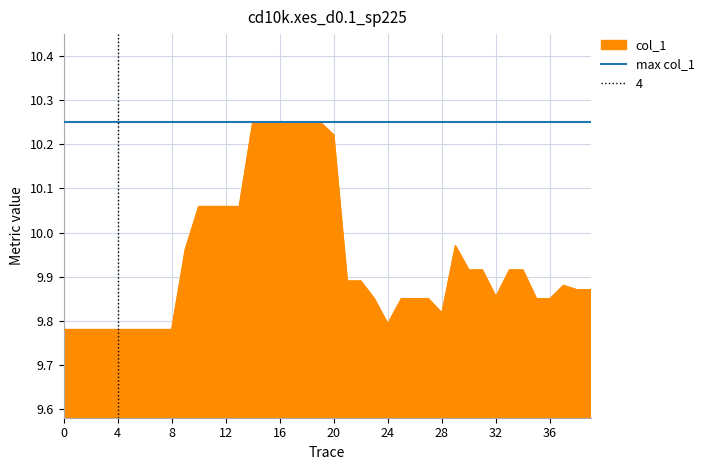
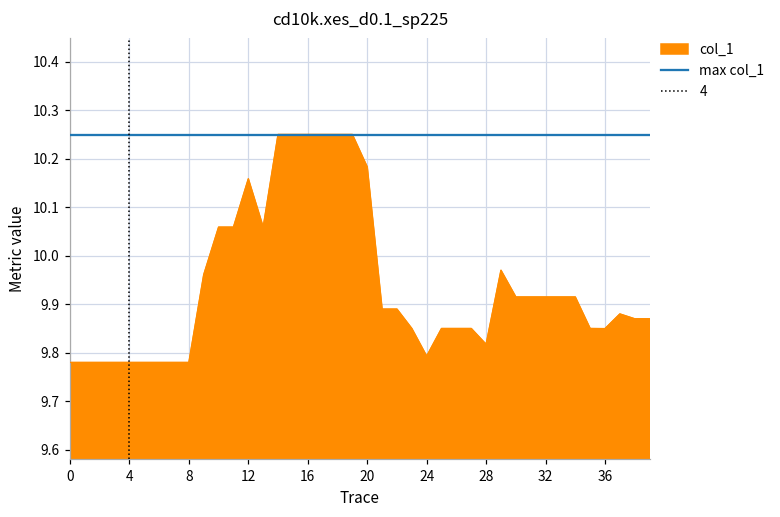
  {
    "col_1": {
      "0": 9.78,
      "4": 9.78,
      "8": 9.78,
-     "12": 10.06,
-     "20": 10.22,
+     "12": 10.16,
+     "20": 10.18,
      "24": 9.79,
      "28": 9.82,
-     "32": 9.85,
+     "32": 9.91,
      "36": 9.85
    },
    "max col_1": {
      "0": 10.25,
      "4": 10.25,
      "8": 10.25,
      "12": 10.25,
      "20": 10.25,
      "24": 10.25,
      "28": 10.25,
      "32": 10.25,
      "36": 10.25
    }
  }
